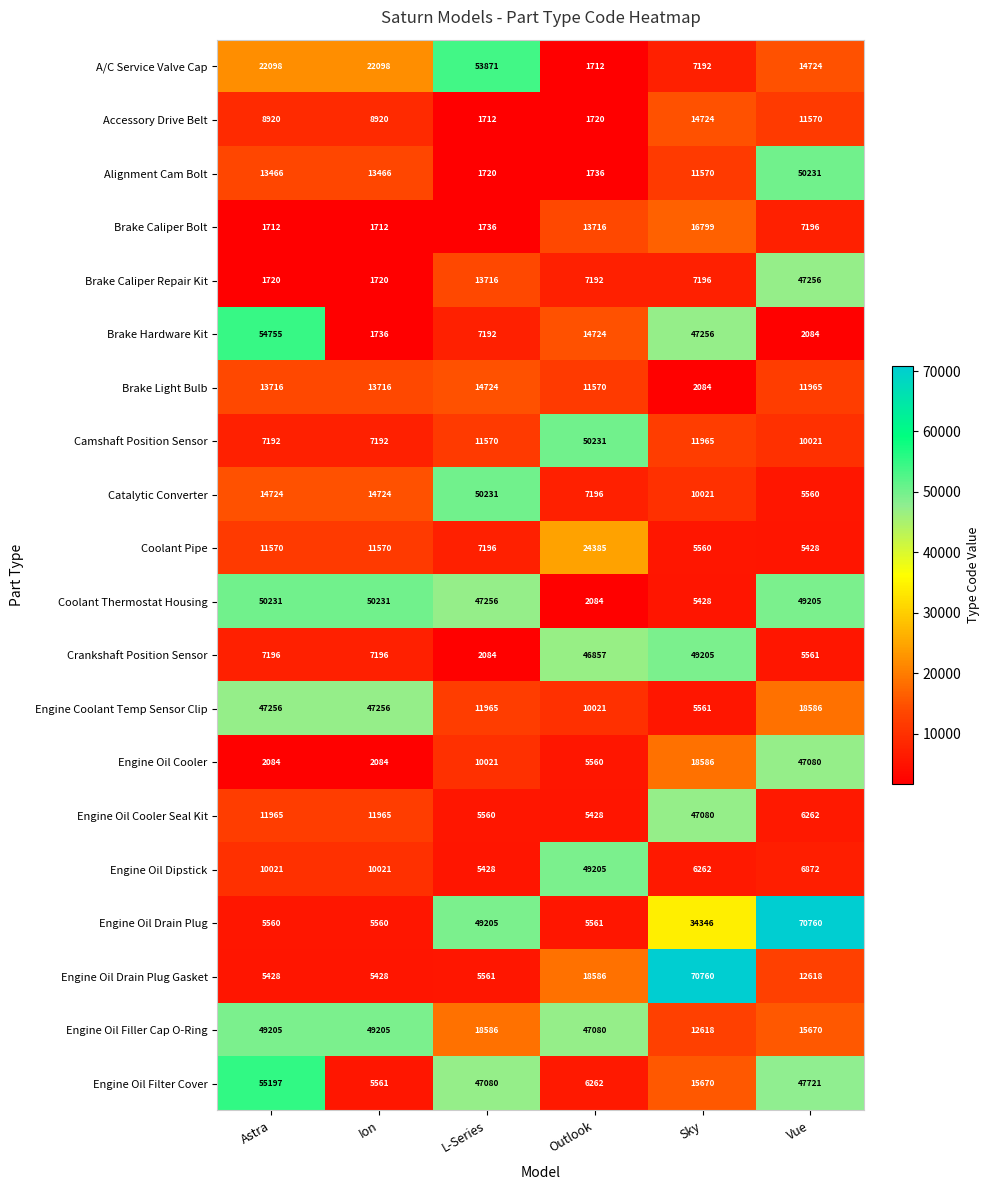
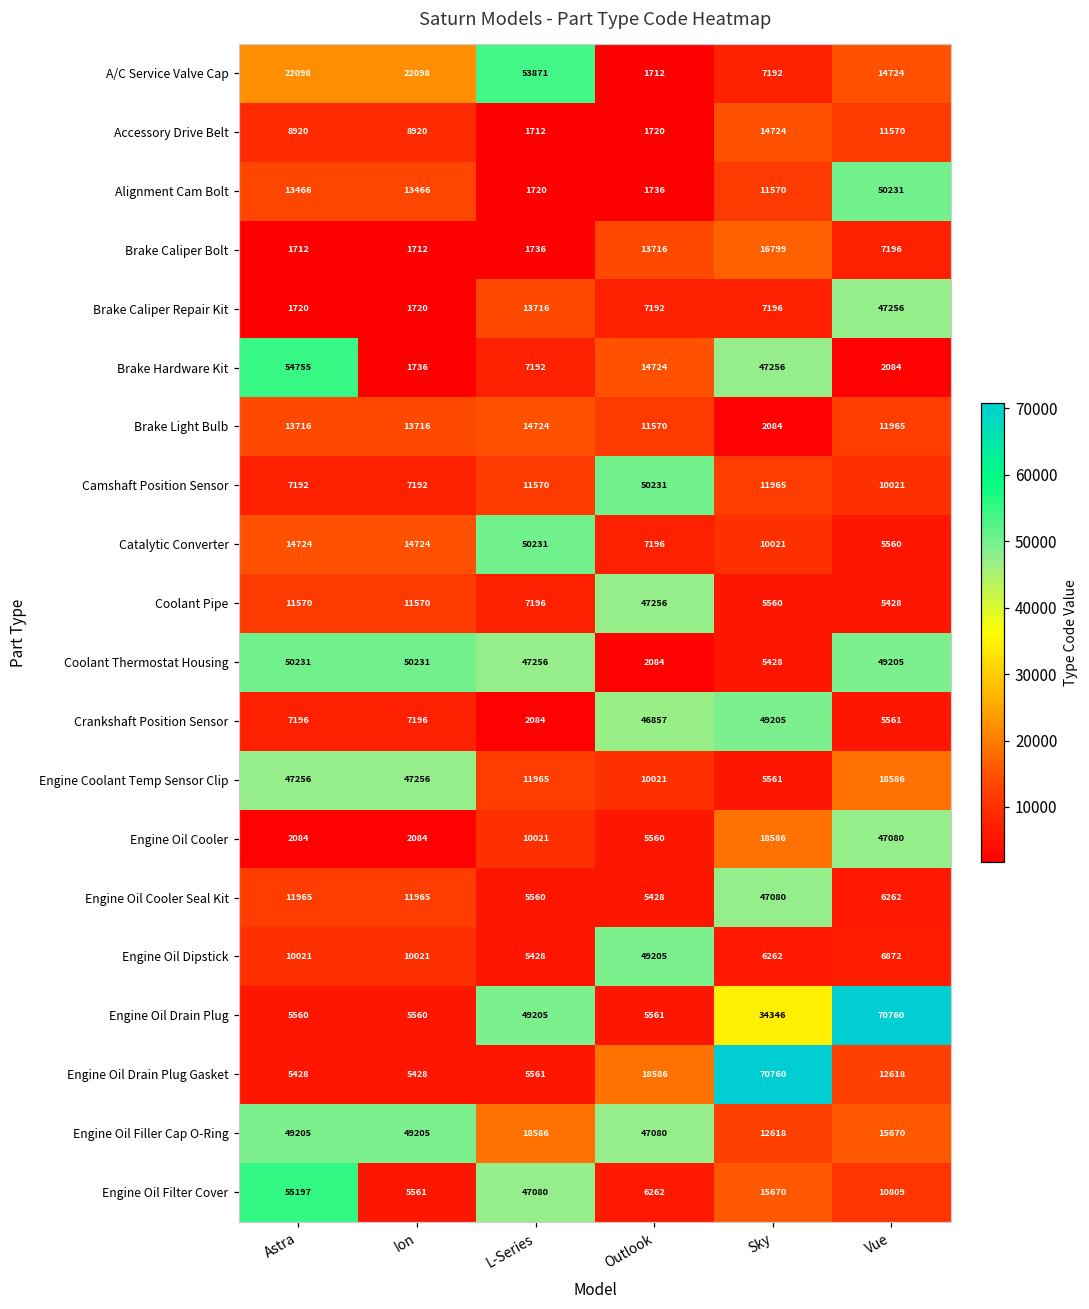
  {
    "A/C Service Valve Cap": {
      "Astra": 22098,
      "Ion": 22098,
      "L-Series": 53871,
      "Outlook": 1712,
      "Sky": 7192,
      "Vue": 14724
    },
    "Accessory Drive Belt": {
      "Astra": 8920,
      "Ion": 8920,
      "L-Series": 1712,
      "Outlook": 1720,
      "Sky": 14724,
      "Vue": 11570
    },
    "Alignment Cam Bolt": {
      "Astra": 13466,
      "Ion": 13466,
      "L-Series": 1720,
      "Outlook": 1736,
      "Sky": 11570,
      "Vue": 50231
    },
    "Brake Caliper Bolt": {
      "Astra": 1712,
      "Ion": 1712,
      "L-Series": 1736,
      "Outlook": 13716,
      "Sky": 16799,
      "Vue": 7196
    },
    "Brake Caliper Repair Kit": {
      "Astra": 1720,
      "Ion": 1720,
      "L-Series": 13716,
      "Outlook": 7192,
      "Sky": 7196,
      "Vue": 47256
    },
    "Brake Hardware Kit": {
      "Astra": 54755,
      "Ion": 1736,
      "L-Series": 7192,
      "Outlook": 14724,
      "Sky": 47256,
      "Vue": 2084
    },
    "Brake Light Bulb": {
      "Astra": 13716,
      "Ion": 13716,
      "L-Series": 14724,
      "Outlook": 11570,
      "Sky": 2084,
      "Vue": 11965
    },
    "Camshaft Position Sensor": {
      "Astra": 7192,
      "Ion": 7192,
      "L-Series": 11570,
      "Outlook": 50231,
      "Sky": 11965,
      "Vue": 10021
    },
    "Catalytic Converter": {
      "Astra": 14724,
      "Ion": 14724,
      "L-Series": 50231,
      "Outlook": 7196,
      "Sky": 10021,
      "Vue": 5560
    },
    "Coolant Pipe": {
      "Astra": 11570,
      "Ion": 11570,
      "L-Series": 7196,
-     "Outlook": 24385,
+     "Outlook": 47256,
      "Sky": 5560,
      "Vue": 5428
    },
    "Coolant Thermostat Housing": {
      "Astra": 50231,
      "Ion": 50231,
      "L-Series": 47256,
      "Outlook": 2084,
      "Sky": 5428,
      "Vue": 49205
    },
    "Crankshaft Position Sensor": {
      "Astra": 7196,
      "Ion": 7196,
      "L-Series": 2084,
      "Outlook": 46857,
      "Sky": 49205,
      "Vue": 5561
    },
    "Engine Coolant Temp Sensor Clip": {
      "Astra": 47256,
      "Ion": 47256,
      "L-Series": 11965,
      "Outlook": 10021,
      "Sky": 5561,
      "Vue": 18586
    },
    "Engine Oil Cooler": {
      "Astra": 2084,
      "Ion": 2084,
      "L-Series": 10021,
      "Outlook": 5560,
      "Sky": 18586,
      "Vue": 47080
    },
    "Engine Oil Cooler Seal Kit": {
      "Astra": 11965,
      "Ion": 11965,
      "L-Series": 5560,
      "Outlook": 5428,
      "Sky": 47080,
      "Vue": 6262
    },
    "Engine Oil Dipstick": {
      "Astra": 10021,
      "Ion": 10021,
      "L-Series": 5428,
      "Outlook": 49205,
      "Sky": 6262,
      "Vue": 6872
    },
    "Engine Oil Drain Plug": {
      "Astra": 5560,
      "Ion": 5560,
      "L-Series": 49205,
      "Outlook": 5561,
      "Sky": 34346,
      "Vue": 70760
    },
    "Engine Oil Drain Plug Gasket": {
      "Astra": 5428,
      "Ion": 5428,
      "L-Series": 5561,
      "Outlook": 18586,
      "Sky": 70760,
      "Vue": 12618
    },
    "Engine Oil Filler Cap O-Ring": {
      "Astra": 49205,
      "Ion": 49205,
      "L-Series": 18586,
      "Outlook": 47080,
      "Sky": 12618,
      "Vue": 15670
    },
    "Engine Oil Filter Cover": {
      "Astra": 55197,
      "Ion": 5561,
      "L-Series": 47080,
      "Outlook": 6262,
      "Sky": 15670,
-     "Vue": 47721
+     "Vue": 10809
    }
  }
